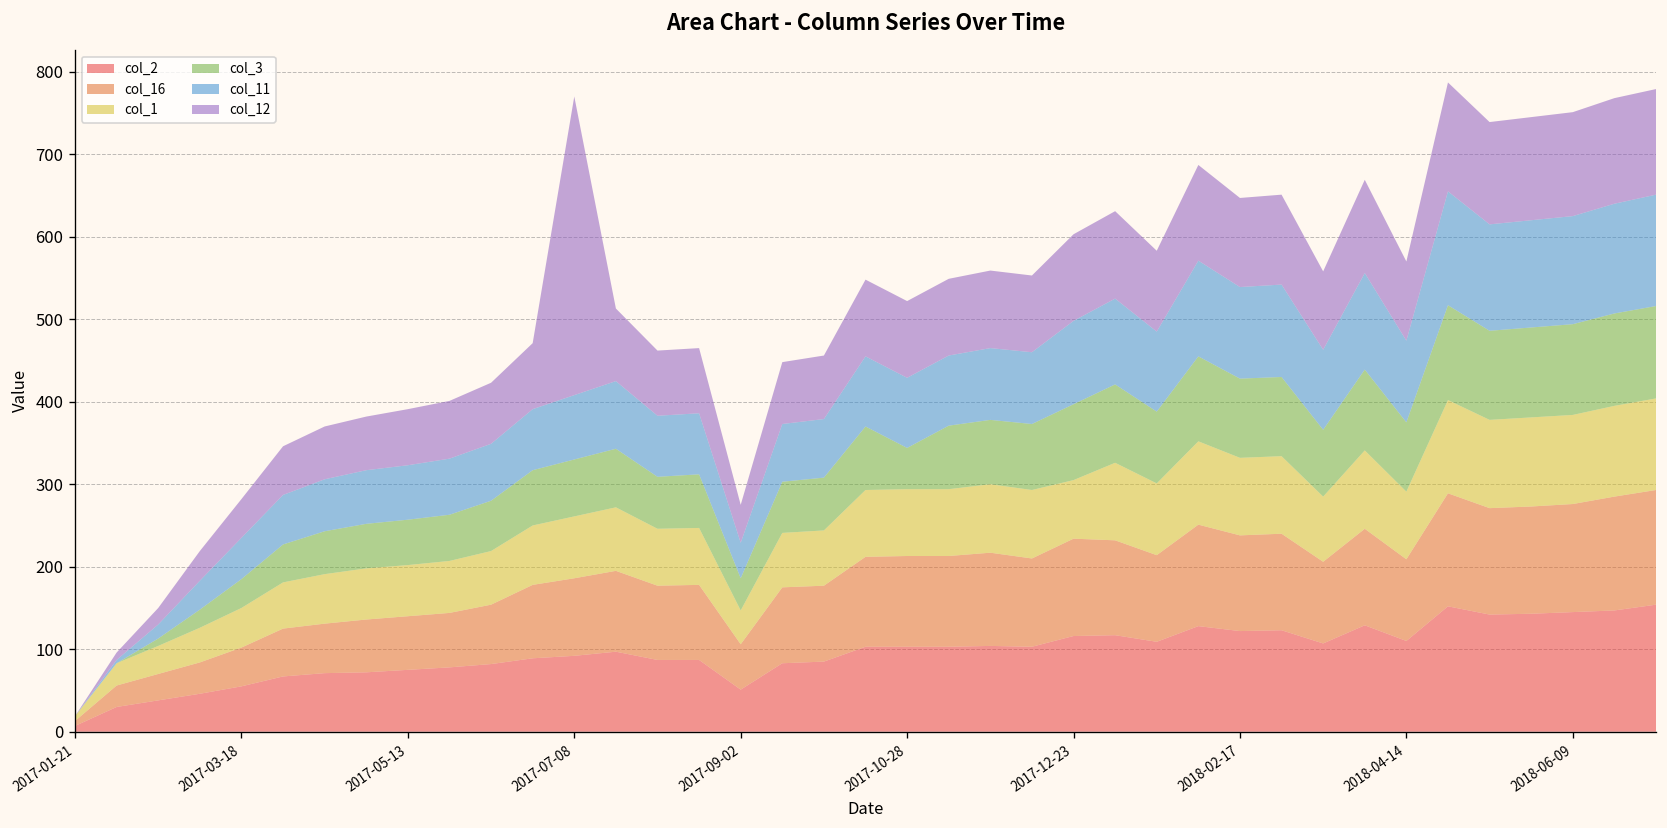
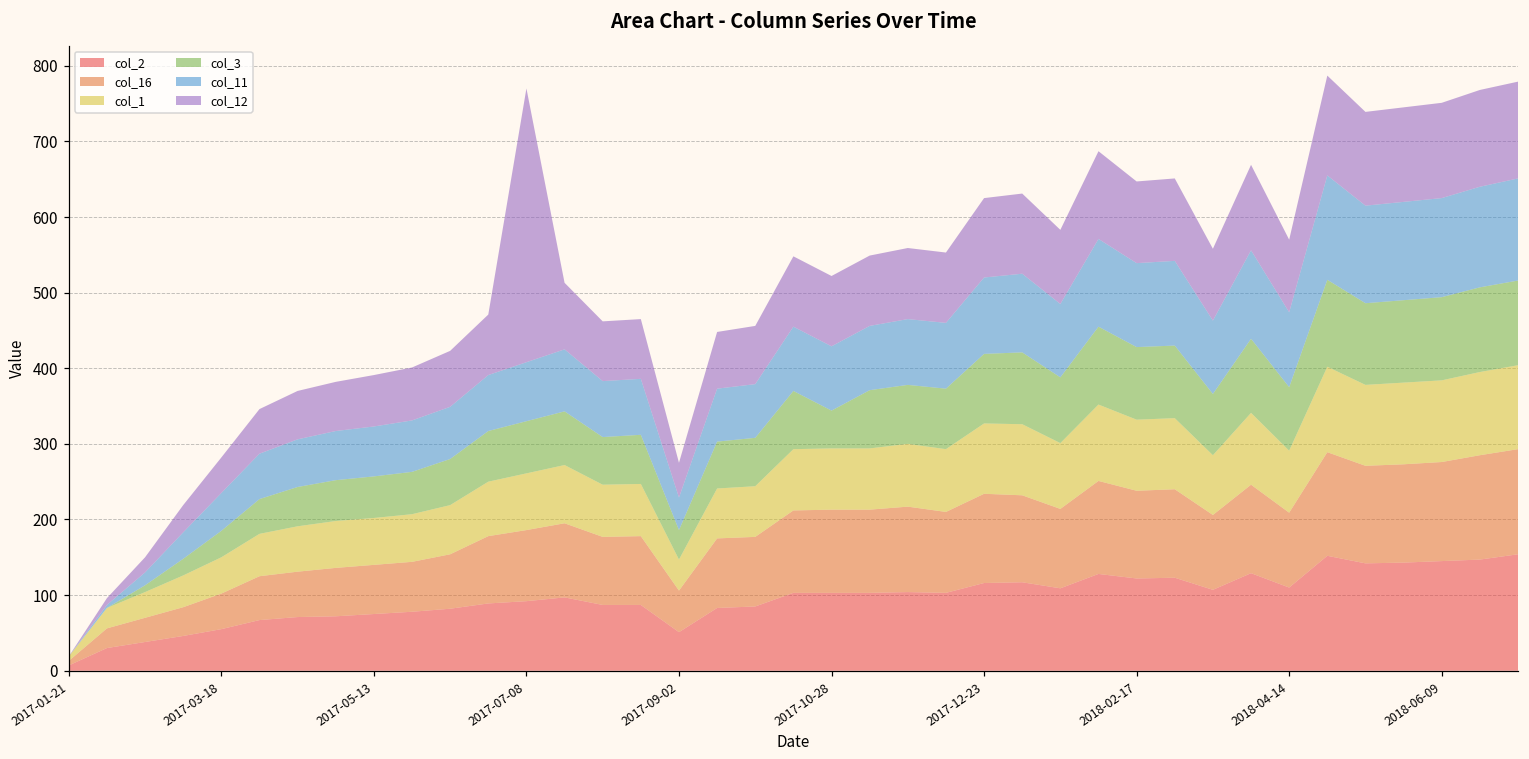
  {
    "col_1": {
      "2017-03-18": 50,
      "2017-05-13": 60,
      "2017-07-08": 80,
      "2017-09-02": 40,
      "2017-10-28": 80,
-     "2017-12-23": 70,
+     "2017-12-23": 90,
      "2018-02-17": 90,
      "2018-04-14": 80,
      "2018-06-09": 110
    },
    "col_3": {
      "2017-03-18": 40,
      "2017-05-13": 60,
      "2017-07-08": 70,
      "2017-09-02": 40,
      "2017-10-28": 50,
      "2017-12-23": 90,
      "2018-02-17": 100,
      "2018-04-14": 80,
      "2018-06-09": 110
    },
    "col_11": {
      "2017-03-18": 50,
      "2017-05-13": 70,
      "2017-07-08": 80,
      "2017-09-02": 40,
      "2017-10-28": 90,
      "2017-12-23": 100,
      "2018-02-17": 110,
      "2018-04-14": 100,
      "2018-06-09": 130
    },
    "col_12": {
      "2017-03-18": 50,
      "2017-05-13": 70,
      "2017-07-08": 360,
      "2017-09-02": 50,
      "2017-10-28": 90,
      "2017-12-23": 110,
      "2018-02-17": 110,
      "2018-04-14": 100,
      "2018-06-09": 130
    }
  }
